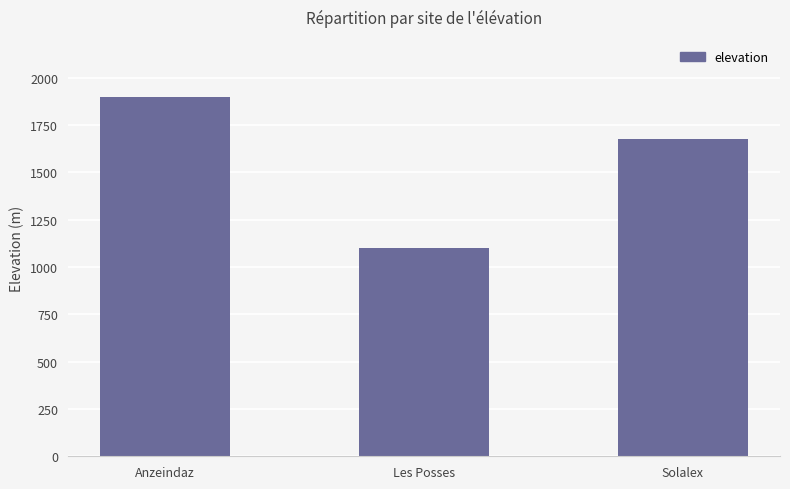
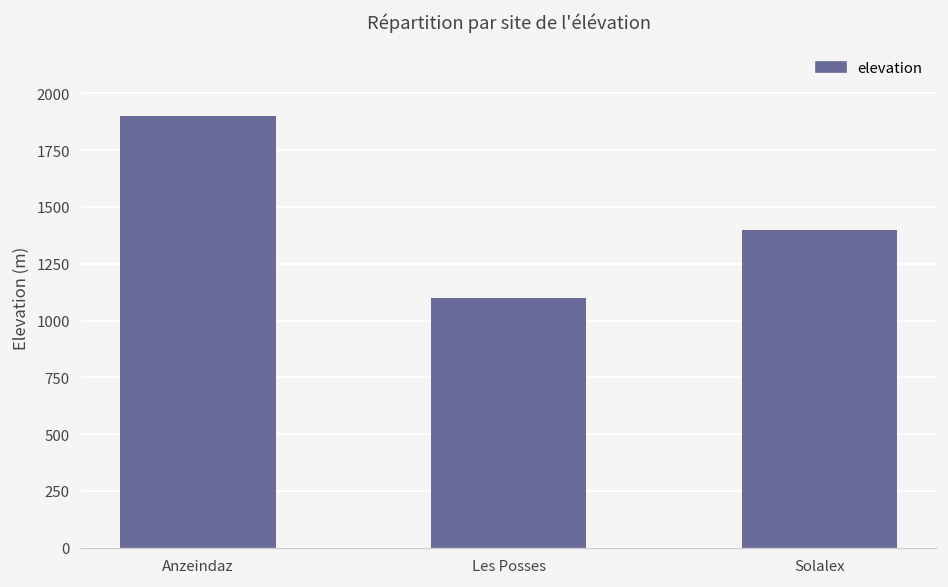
  {
    "Anzeindaz": 1900,
    "Les Posses": 1100,
-   "Solalex": 1680
+   "Solalex": 1400
  }
